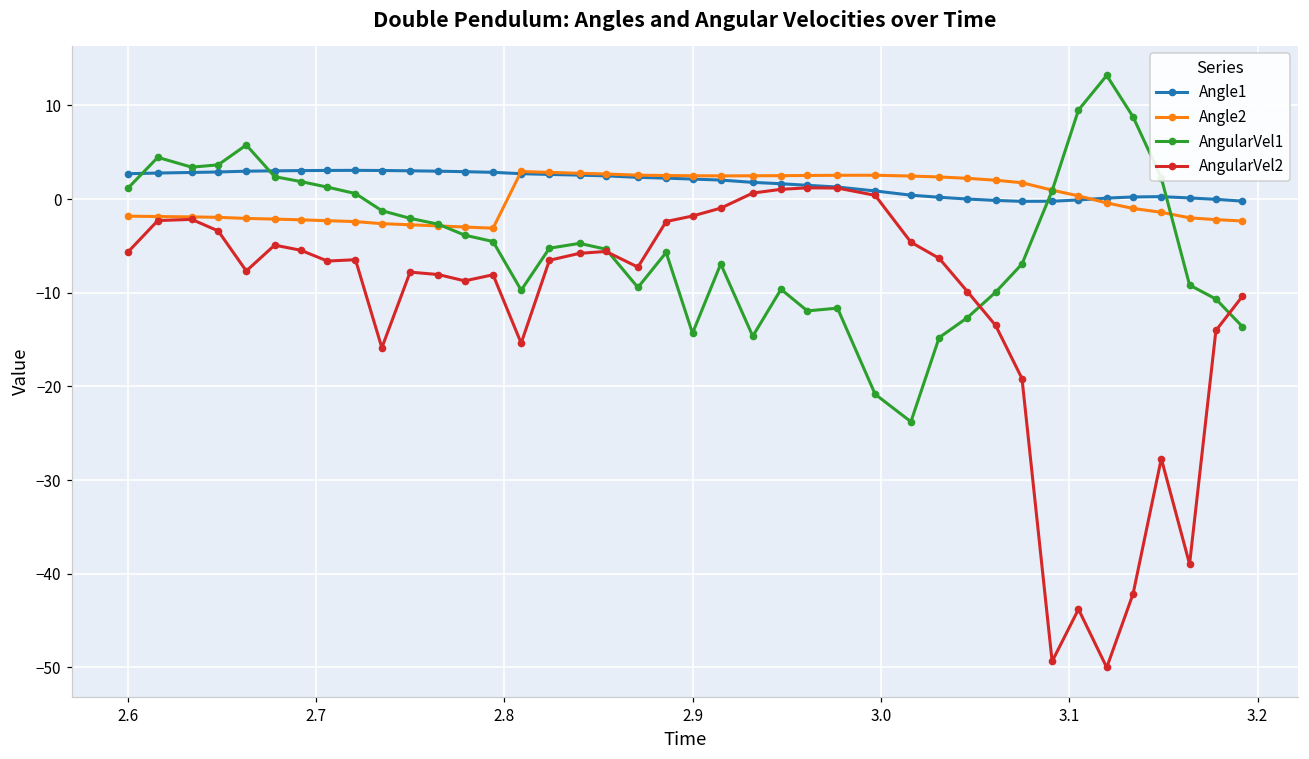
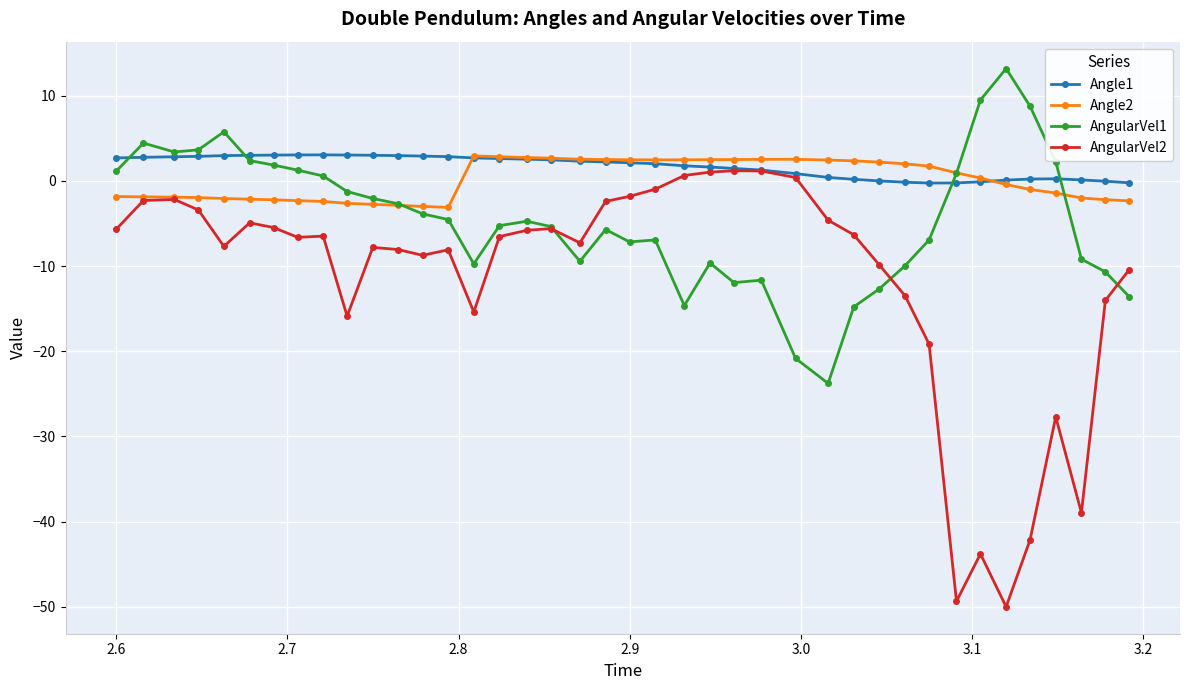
  {
    "Angle1": {
      "2.6": 3,
      "2.9": 2
    },
    "Angle2": {
      "2.6": -2,
      "2.9": 2
    },
    "AngularVel1": {
      "2.6": 1,
-     "2.9": -14
+     "2.9": -7
    },
    "AngularVel2": {
      "2.6": -6,
      "2.9": -2
    }
  }
